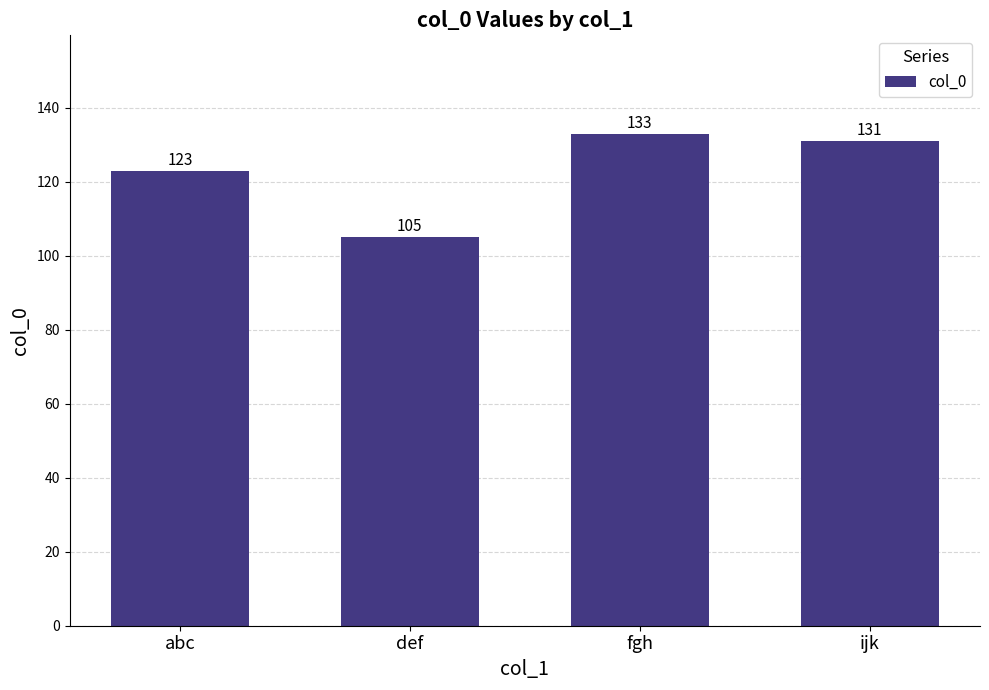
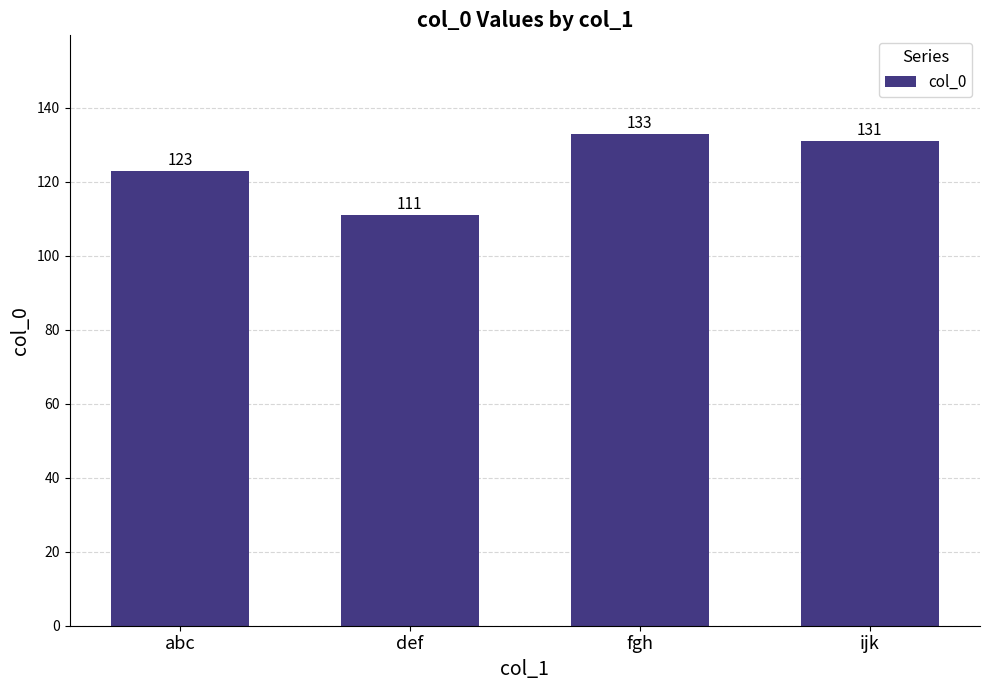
  {
    "abc": 123,
-   "def": 105,
+   "def": 111,
    "fgh": 133,
    "ijk": 131
  }
